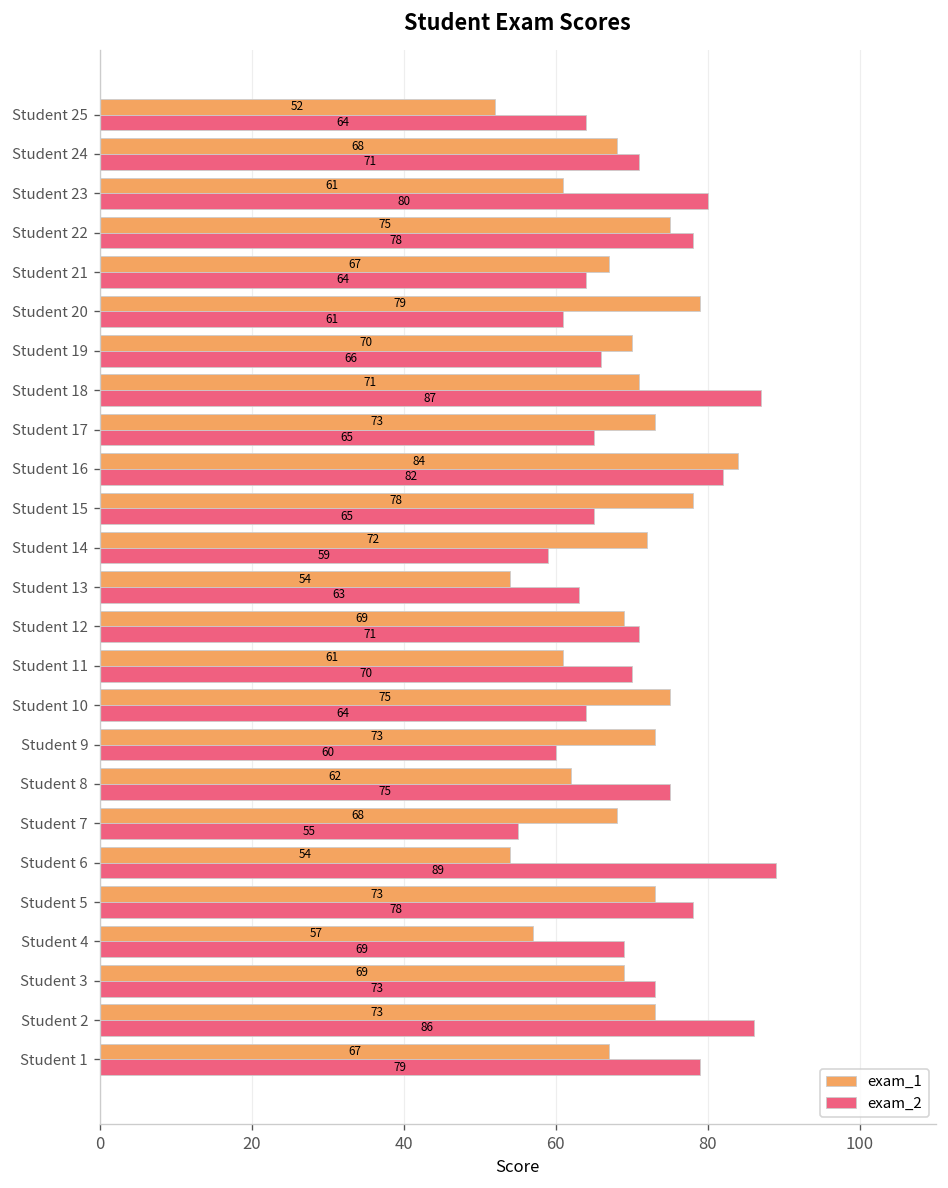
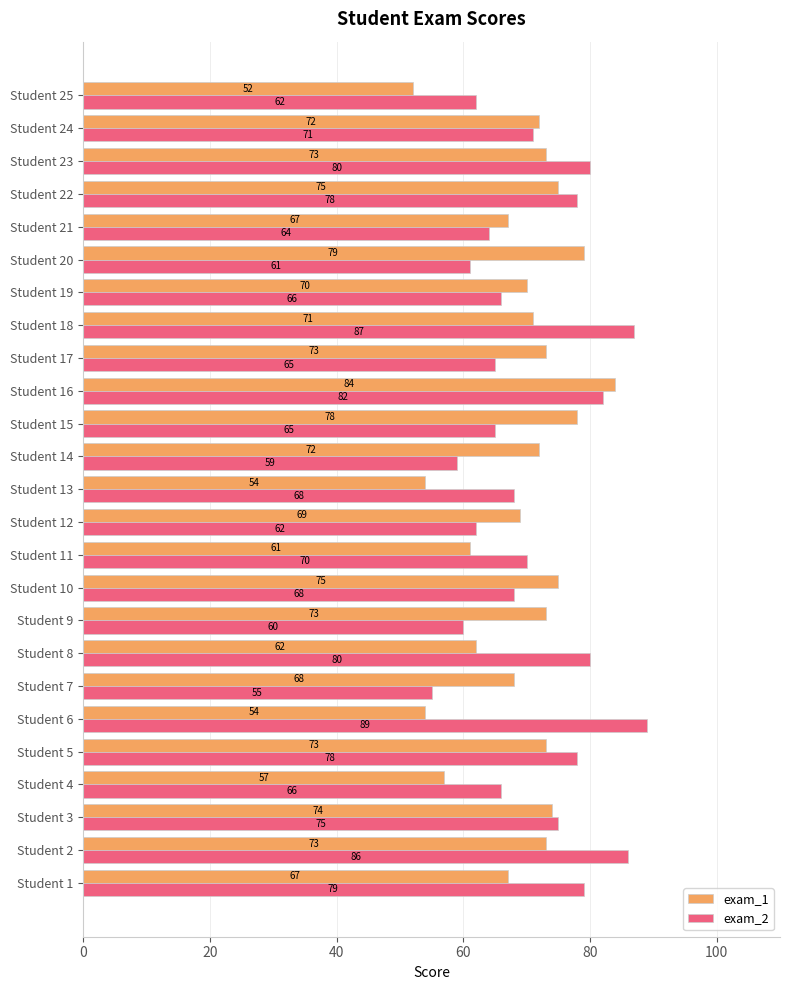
  {
    "exam_1": {
      "Student 25": 52,
-     "Student 24": 68,
-     "Student 23": 61,
+     "Student 24": 72,
+     "Student 23": 73,
      "Student 22": 75,
      "Student 21": 67,
      "Student 20": 79,
      "Student 19": 70,
      "Student 18": 71,
      "Student 17": 73,
      "Student 16": 84,
      "Student 15": 78,
      "Student 14": 72,
      "Student 13": 54,
      "Student 12": 69,
      "Student 11": 61,
      "Student 10": 75,
      "Student 9": 73,
      "Student 8": 62,
      "Student 7": 68,
      "Student 6": 54,
      "Student 5": 73,
      "Student 4": 57,
-     "Student 3": 69,
+     "Student 3": 74,
      "Student 2": 73,
      "Student 1": 67
    },
    "exam_2": {
-     "Student 25": 64,
+     "Student 25": 62,
      "Student 24": 71,
      "Student 23": 80,
      "Student 22": 78,
      "Student 21": 64,
      "Student 20": 61,
      "Student 19": 66,
      "Student 18": 87,
      "Student 17": 65,
      "Student 16": 82,
      "Student 15": 65,
      "Student 14": 59,
-     "Student 13": 63,
-     "Student 12": 71,
+     "Student 13": 68,
+     "Student 12": 62,
      "Student 11": 70,
-     "Student 10": 64,
+     "Student 10": 68,
      "Student 9": 60,
-     "Student 8": 75,
+     "Student 8": 80,
      "Student 7": 55,
      "Student 6": 89,
      "Student 5": 78,
-     "Student 4": 69,
-     "Student 3": 73,
+     "Student 4": 66,
+     "Student 3": 75,
      "Student 2": 86,
      "Student 1": 79
    }
  }
